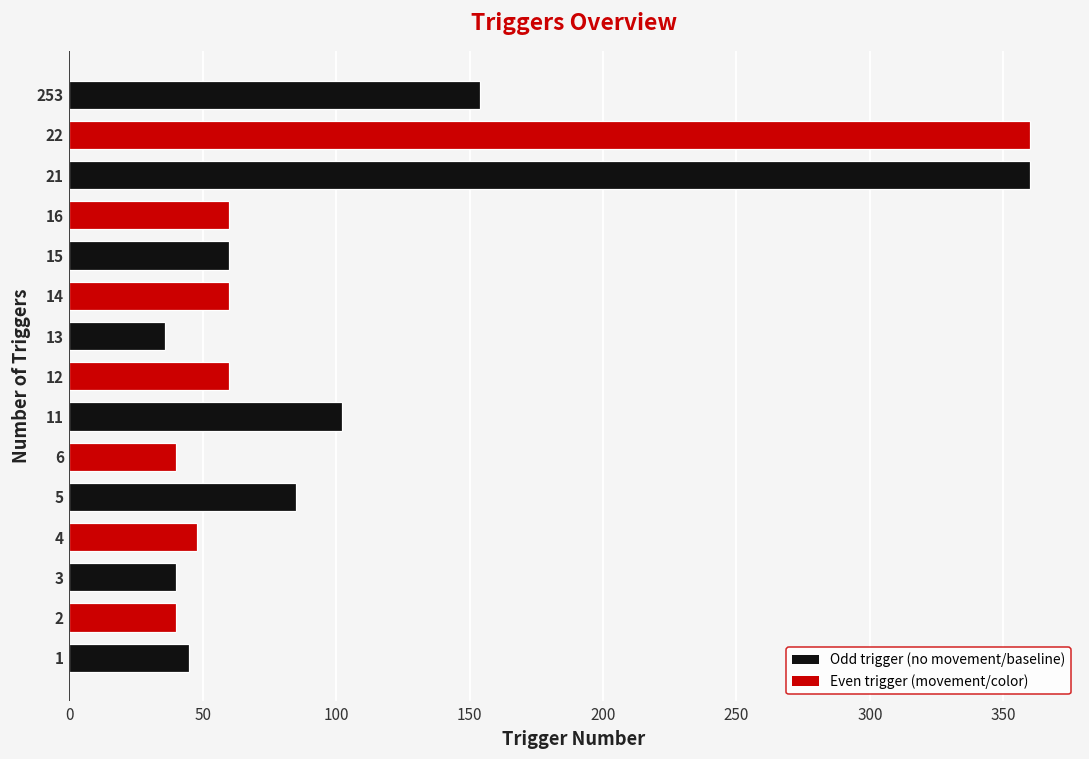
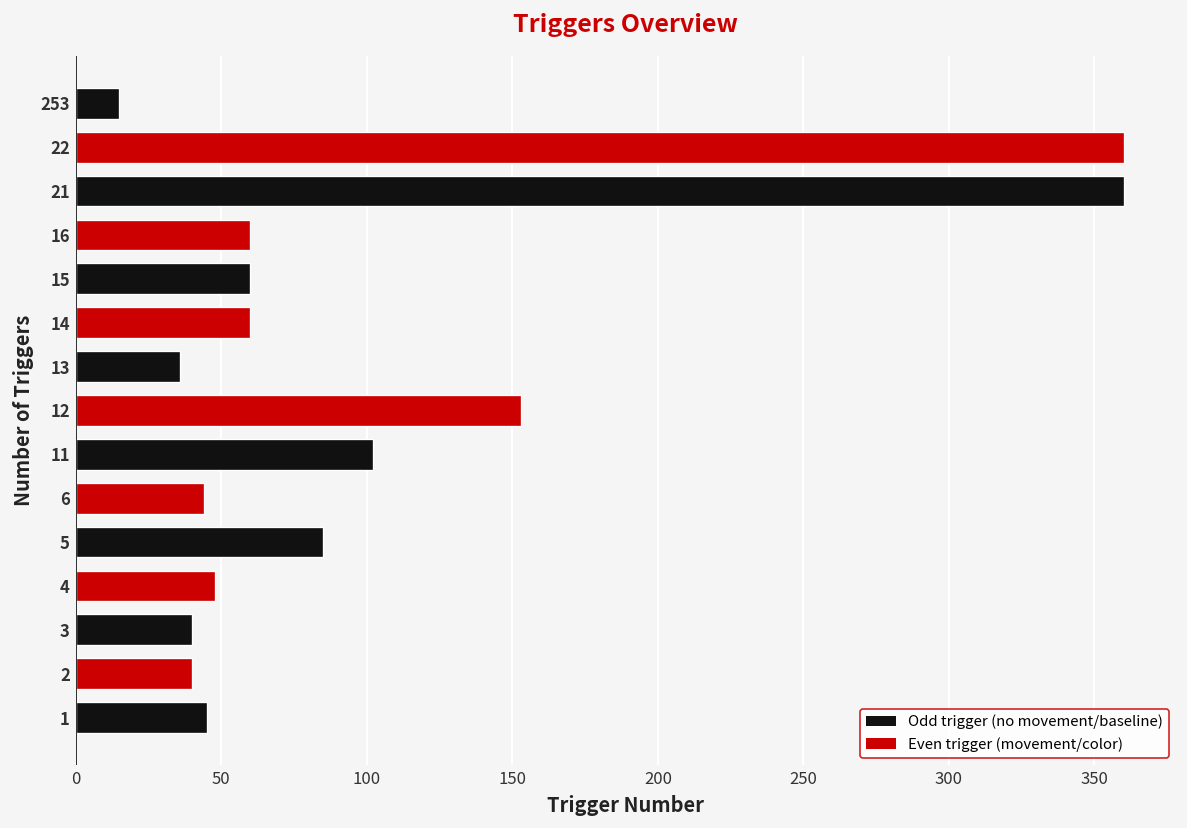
  {
-   "253": 154,
+   "253": 15,
    "22": 360,
    "21": 360,
    "16": 60,
    "15": 60,
    "14": 60,
    "13": 36,
-   "12": 60,
+   "12": 153,
    "11": 102,
-   "6": 40,
+   "6": 44,
    "5": 85,
    "4": 48,
    "3": 40,
    "2": 40,
    "1": 45
  }
